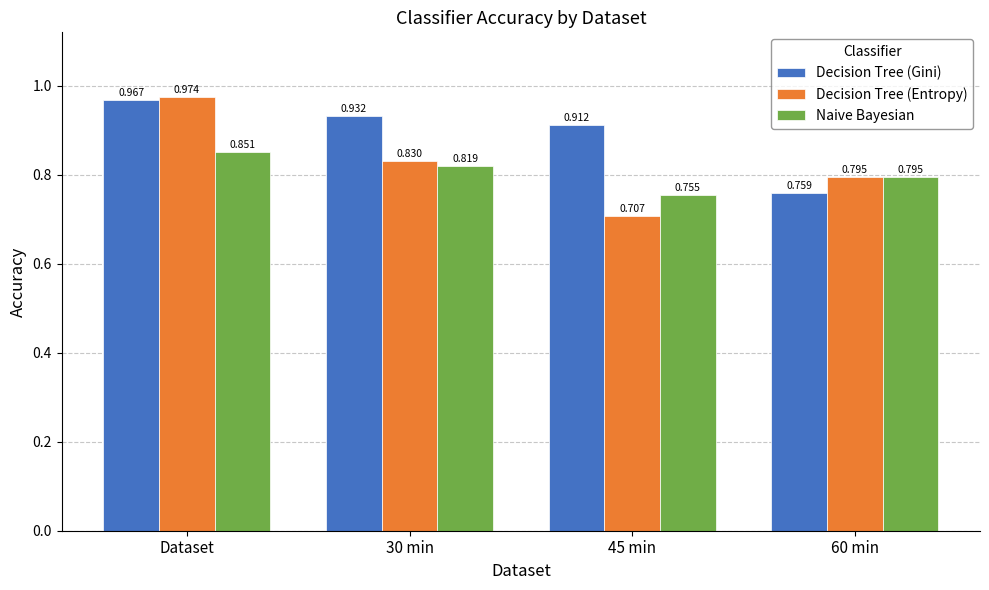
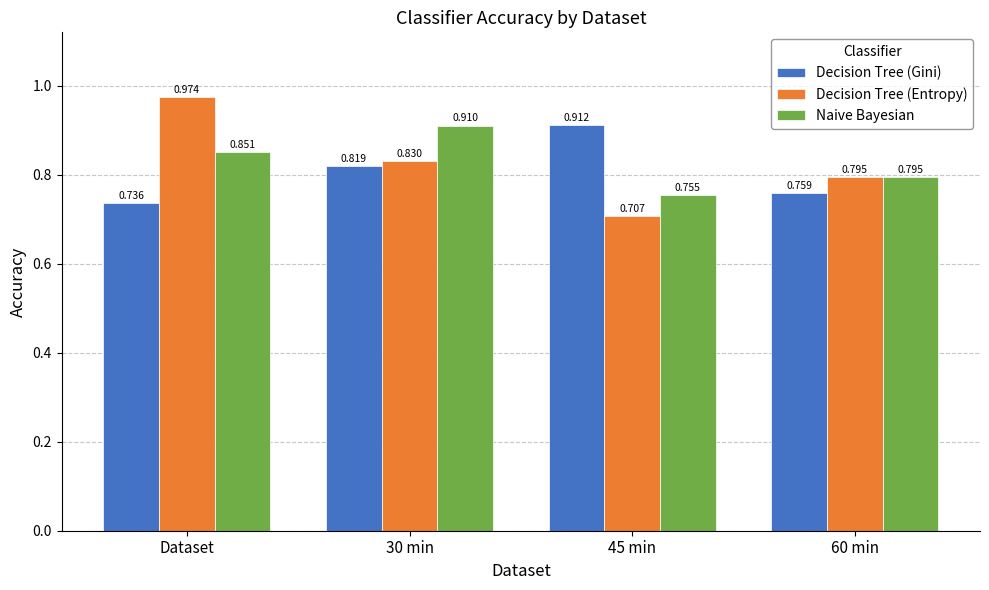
  {
    "Decision Tree (Gini)": {
-     "Dataset": 0.967,
-     "30 min": 0.932,
+     "Dataset": 0.736,
+     "30 min": 0.819,
      "45 min": 0.912,
      "60 min": 0.759
    },
    "Decision Tree (Entropy)": {
      "Dataset": 0.974,
      "30 min": 0.830,
      "45 min": 0.707,
      "60 min": 0.795
    },
    "Naive Bayesian": {
      "Dataset": 0.851,
-     "30 min": 0.819,
+     "30 min": 0.910,
      "45 min": 0.755,
      "60 min": 0.795
    }
  }
